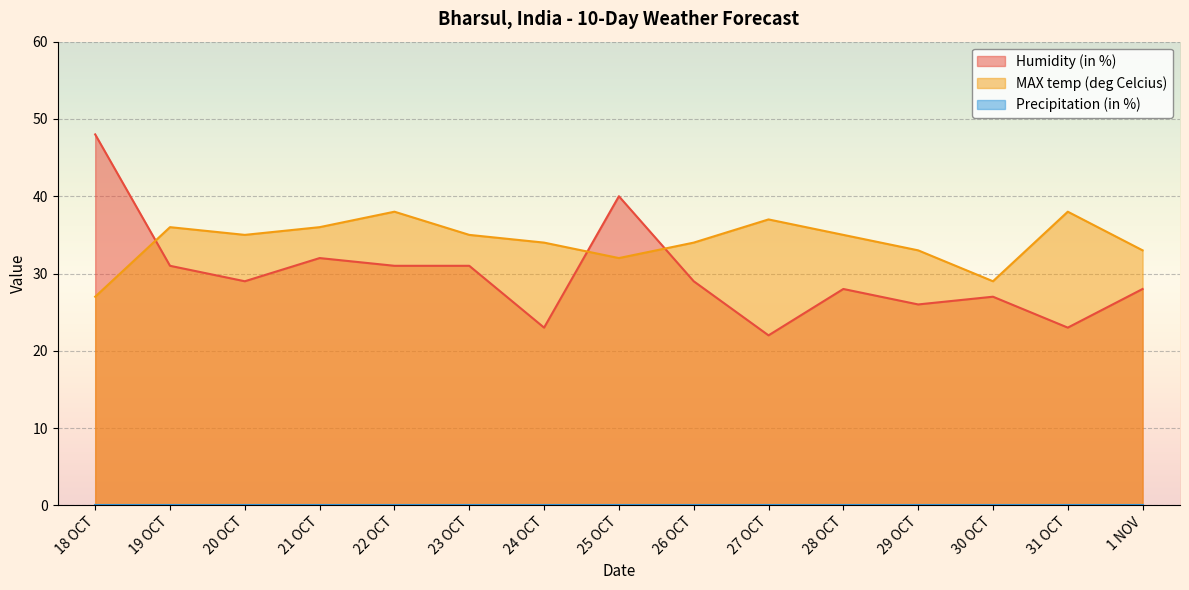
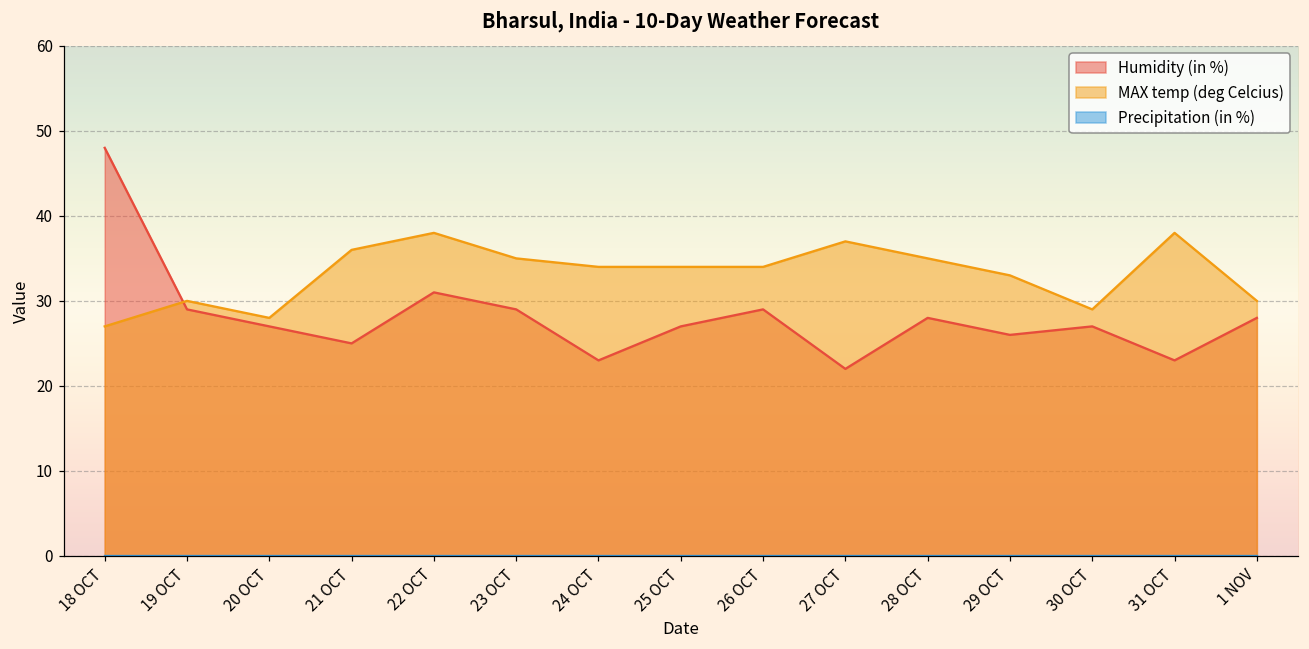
  {
    "Humidity (in %)": {
      "18 OCT": 48,
-     "19 OCT": 31,
-     "20 OCT": 29,
-     "21 OCT": 32,
+     "19 OCT": 29,
+     "20 OCT": 27,
+     "21 OCT": 25,
      "22 OCT": 31,
-     "23 OCT": 31,
+     "23 OCT": 29,
      "24 OCT": 23,
-     "25 OCT": 40,
+     "25 OCT": 27,
      "26 OCT": 29,
      "27 OCT": 22,
      "28 OCT": 28,
      "29 OCT": 26,
      "30 OCT": 27,
      "31 OCT": 23,
      "1 NOV": 28
    },
    "MAX temp (deg Celcius)": {
      "18 OCT": 27,
-     "19 OCT": 36,
-     "20 OCT": 35,
+     "19 OCT": 30,
+     "20 OCT": 28,
      "21 OCT": 36,
      "22 OCT": 38,
      "23 OCT": 35,
      "24 OCT": 34,
-     "25 OCT": 32,
+     "25 OCT": 34,
      "26 OCT": 34,
      "27 OCT": 37,
      "28 OCT": 35,
      "29 OCT": 33,
      "30 OCT": 29,
      "31 OCT": 38,
-     "1 NOV": 33
+     "1 NOV": 30
    },
    "Precipitation (in %)": {
      "18 OCT": 0,
      "19 OCT": 0,
      "20 OCT": 0,
      "21 OCT": 0,
      "22 OCT": 0,
      "23 OCT": 0,
      "24 OCT": 0,
      "25 OCT": 0,
      "26 OCT": 0,
      "27 OCT": 0,
      "28 OCT": 0,
      "29 OCT": 0,
      "30 OCT": 0,
      "31 OCT": 0,
      "1 NOV": 0
    }
  }
